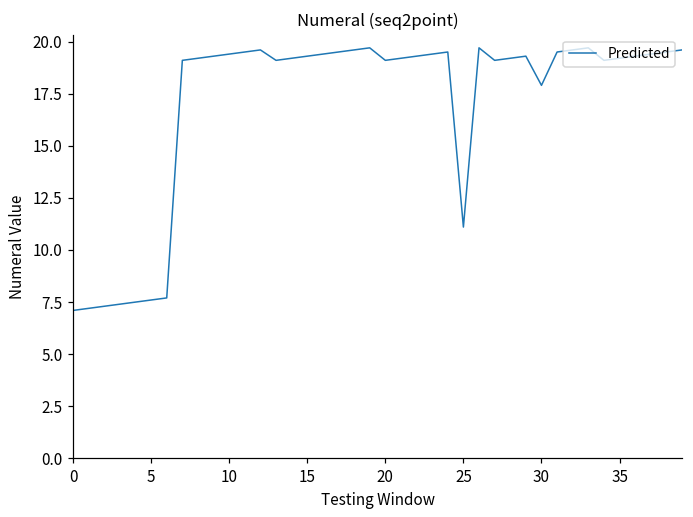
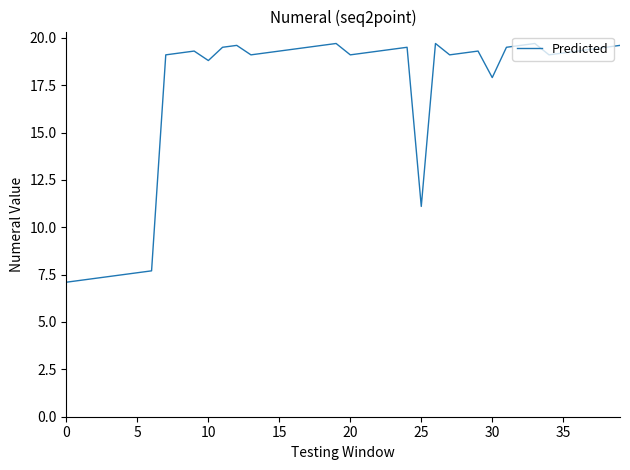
  {
    "0": 7.1,
    "5": 7.6,
-   "10": 19.4,
+   "10": 18.8,
    "15": 19.3,
    "20": 19.1,
    "25": 11.1,
    "30": 17.9
  }
